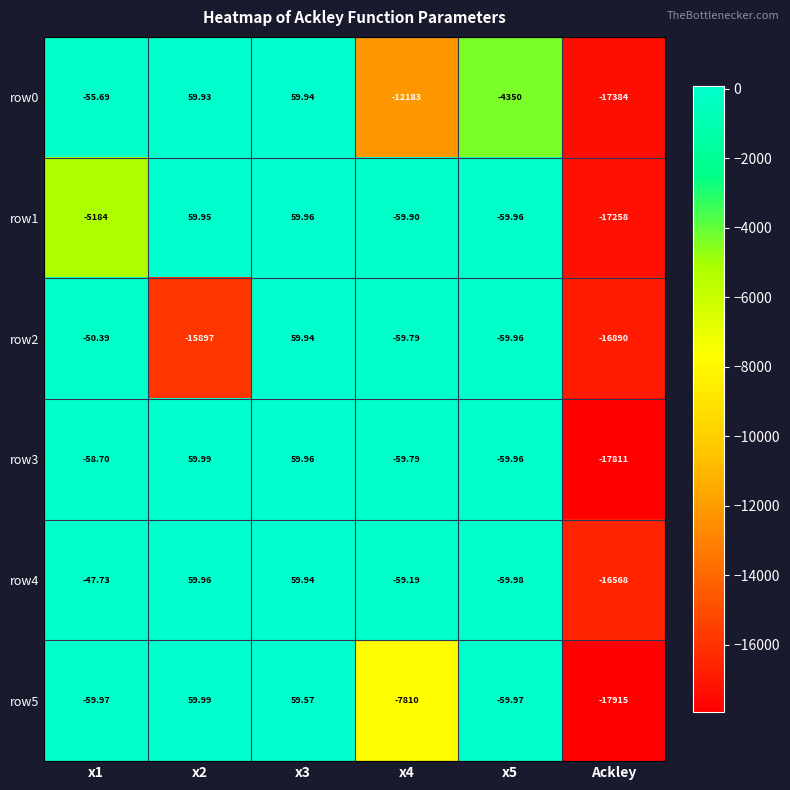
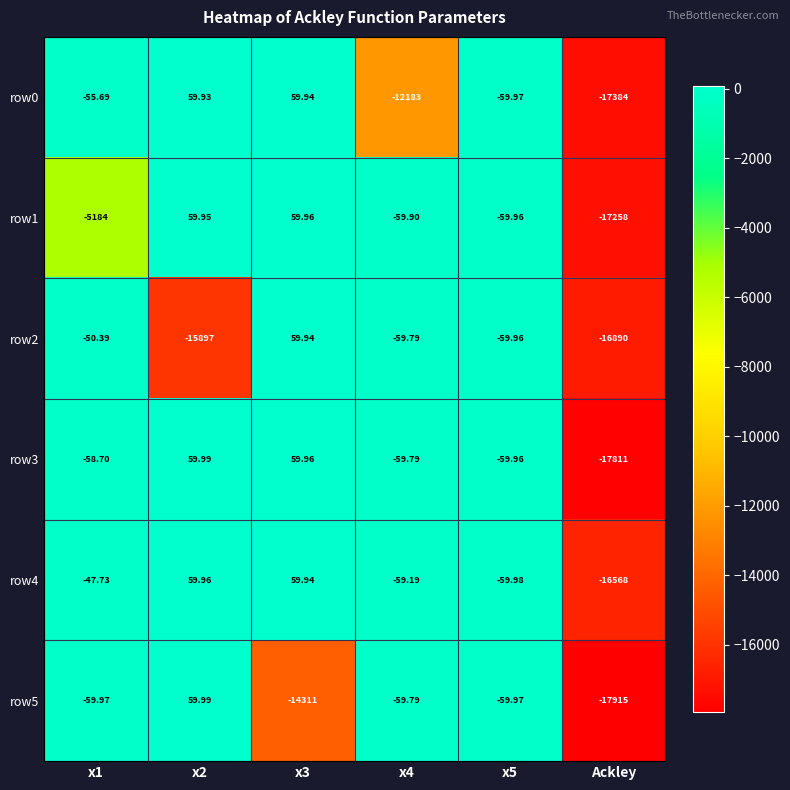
  {
    "row0": {
      "x1": -55.69,
      "x2": 59.93,
      "x3": 59.94,
      "x4": -12183,
-     "x5": -4350,
+     "x5": -59.97,
      "Ackley": -17384
    },
    "row1": {
      "x1": -5184,
      "x2": 59.95,
      "x3": 59.96,
      "x4": -59.90,
      "x5": -59.96,
      "Ackley": -17258
    },
    "row2": {
      "x1": -50.39,
      "x2": -15897,
      "x3": 59.94,
      "x4": -59.79,
      "x5": -59.96,
      "Ackley": -16890
    },
    "row3": {
      "x1": -58.70,
      "x2": 59.99,
      "x3": 59.96,
      "x4": -59.79,
      "x5": -59.96,
      "Ackley": -17811
    },
    "row4": {
      "x1": -47.73,
      "x2": 59.96,
      "x3": 59.94,
      "x4": -59.19,
      "x5": -59.98,
      "Ackley": -16568
    },
    "row5": {
      "x1": -59.97,
      "x2": 59.99,
-     "x3": 59.57,
-     "x4": -7810,
+     "x3": -14311,
+     "x4": -59.79,
      "x5": -59.97,
      "Ackley": -17915
    }
  }
